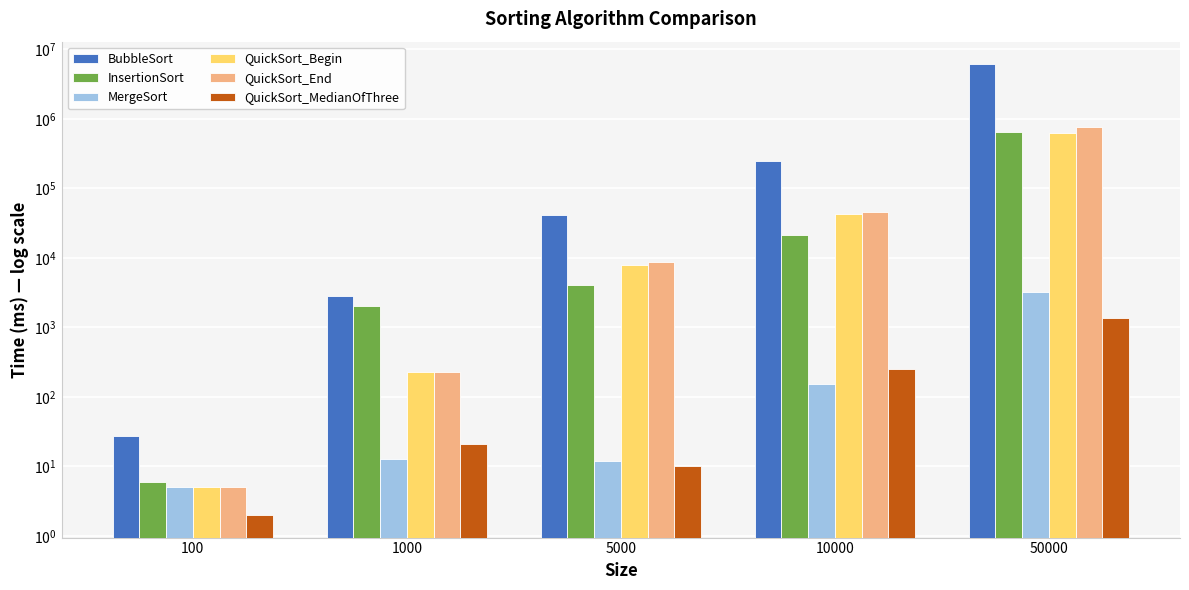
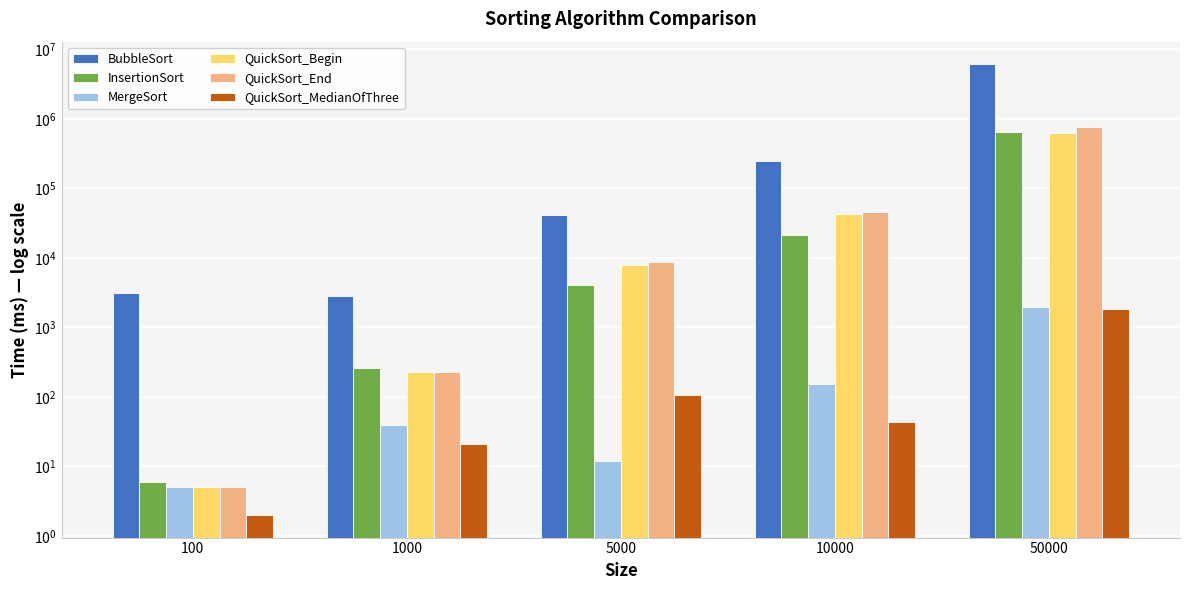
  {
    "BubbleSort": {
-     "100": 27,
+     "100": 3000,
      "1000": 2800,
      "5000": 40000,
      "10000": 250000,
      "50000": 6000000
    },
    "InsertionSort": {
      "100": 6,
-     "1000": 2000,
+     "1000": 260,
      "5000": 4000,
      "10000": 22000,
      "50000": 700000
    },
    "MergeSort": {
      "100": 5,
-     "1000": 13,
+     "1000": 40,
      "5000": 12,
      "10000": 150,
-     "50000": 3000
+     "50000": 1900
    },
    "QuickSort_MedianOfThree": {
      "100": 2,
      "1000": 21,
-     "5000": 10,
-     "10000": 250,
-     "50000": 1400
+     "5000": 110,
+     "10000": 40,
+     "50000": 1800
    }
  }
